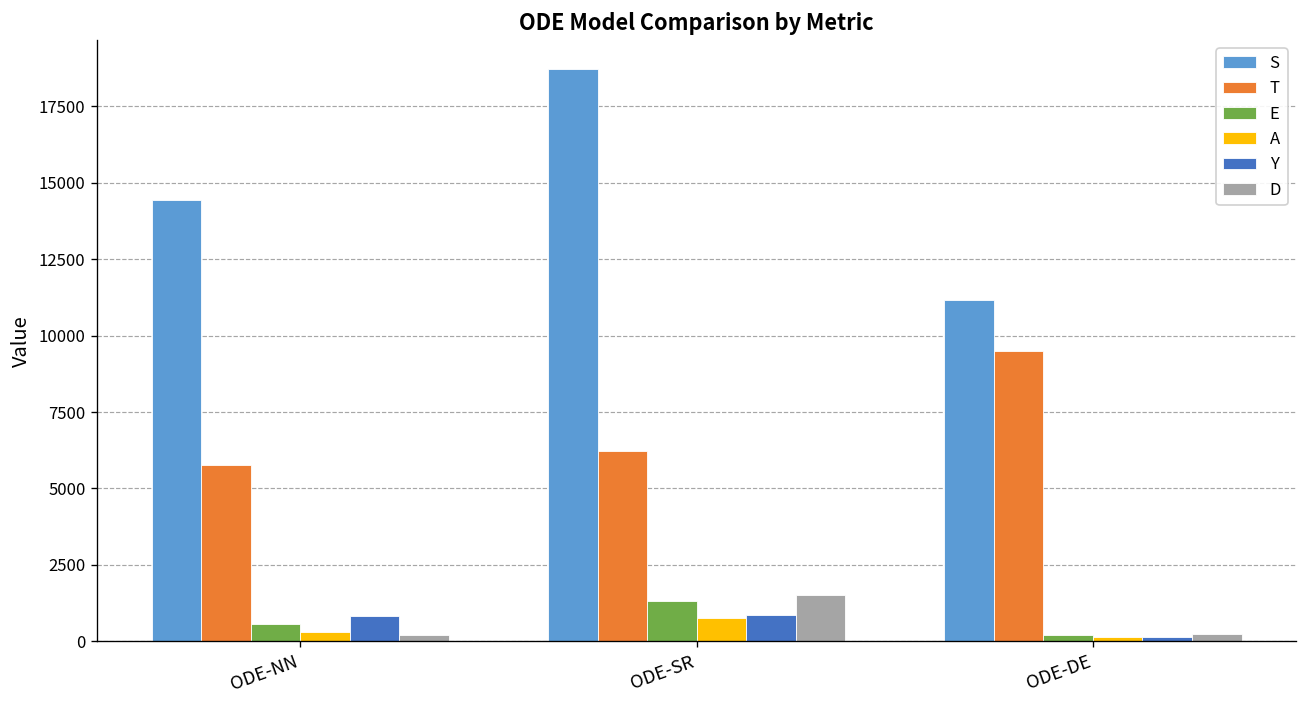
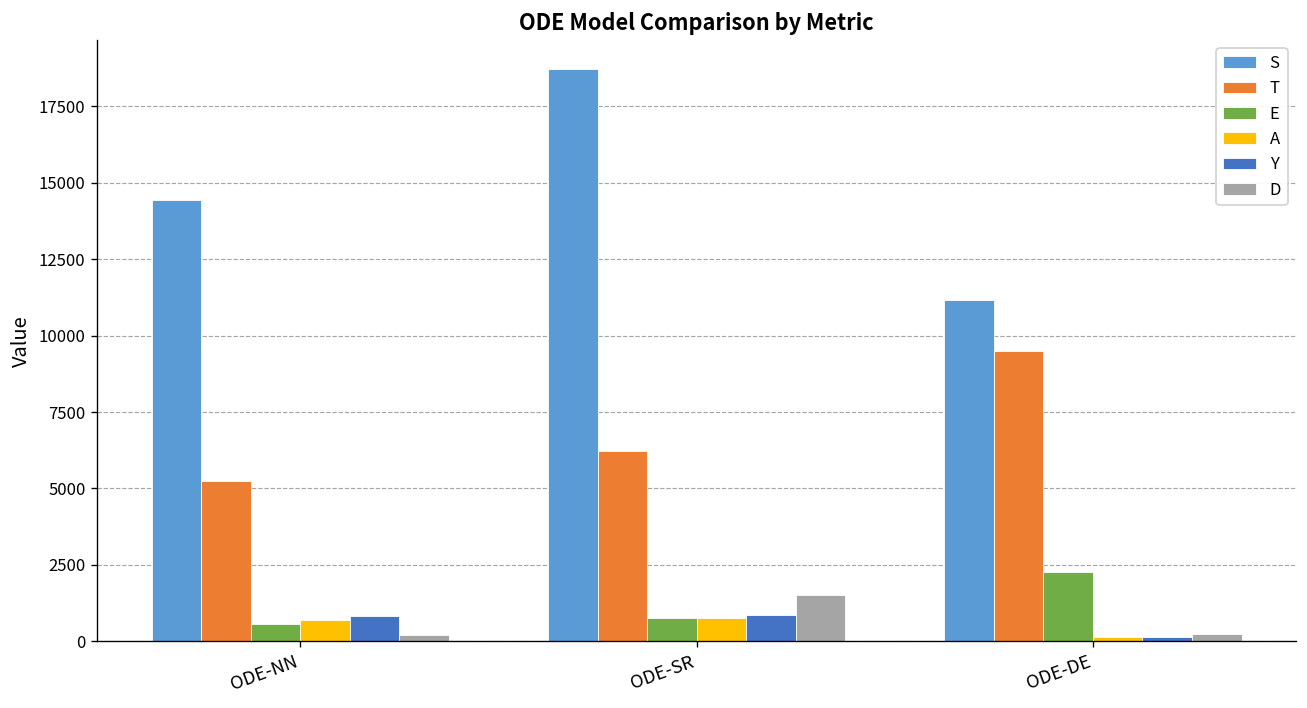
  {
    "T": {
-     "ODE-NN": 5800,
+     "ODE-NN": 5300,
      "ODE-SR": 6200,
      "ODE-DE": 9500
    },
    "E": {
      "ODE-NN": 600,
-     "ODE-SR": 1300,
-     "ODE-DE": 200
+     "ODE-SR": 800,
+     "ODE-DE": 2300
    },
    "A": {
-     "ODE-NN": 300,
+     "ODE-NN": 700,
      "ODE-SR": 800,
      "ODE-DE": 100
    },
    "D": {
      "ODE-NN": 200,
      "ODE-SR": 1500,
      "ODE-DE": 200
    }
  }
